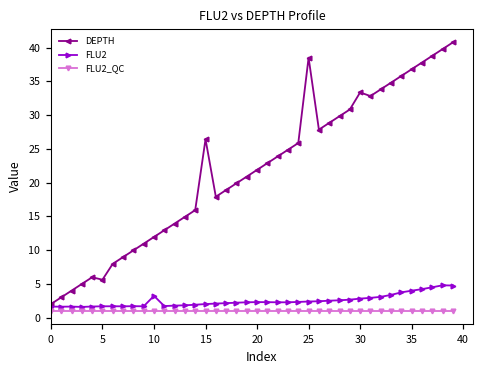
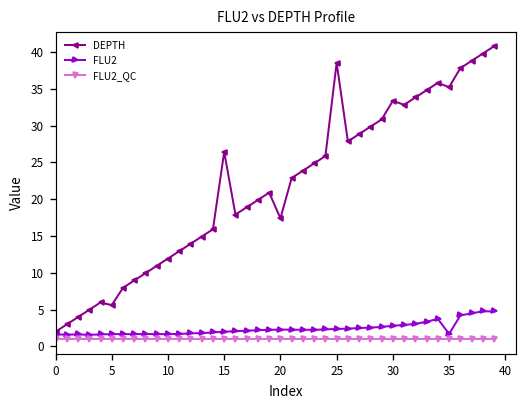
  {
    "DEPTH": {
      "5": 6,
      "10": 12,
      "15": 26,
-     "20": 22,
+     "20": 17,
      "25": 39,
      "30": 33,
-     "35": 37
+     "35": 35
    },
    "FLU2": {
      "5": 2,
-     "10": 3,
+     "10": 2,
      "15": 2,
      "20": 2,
      "25": 2,
      "30": 3,
-     "35": 4
+     "35": 2
    },
    "FLU2_QC": {
      "0": 1,
      "5": 1,
      "10": 1,
      "15": 1,
      "20": 1,
      "25": 1,
      "30": 1,
      "35": 1
    }
  }
